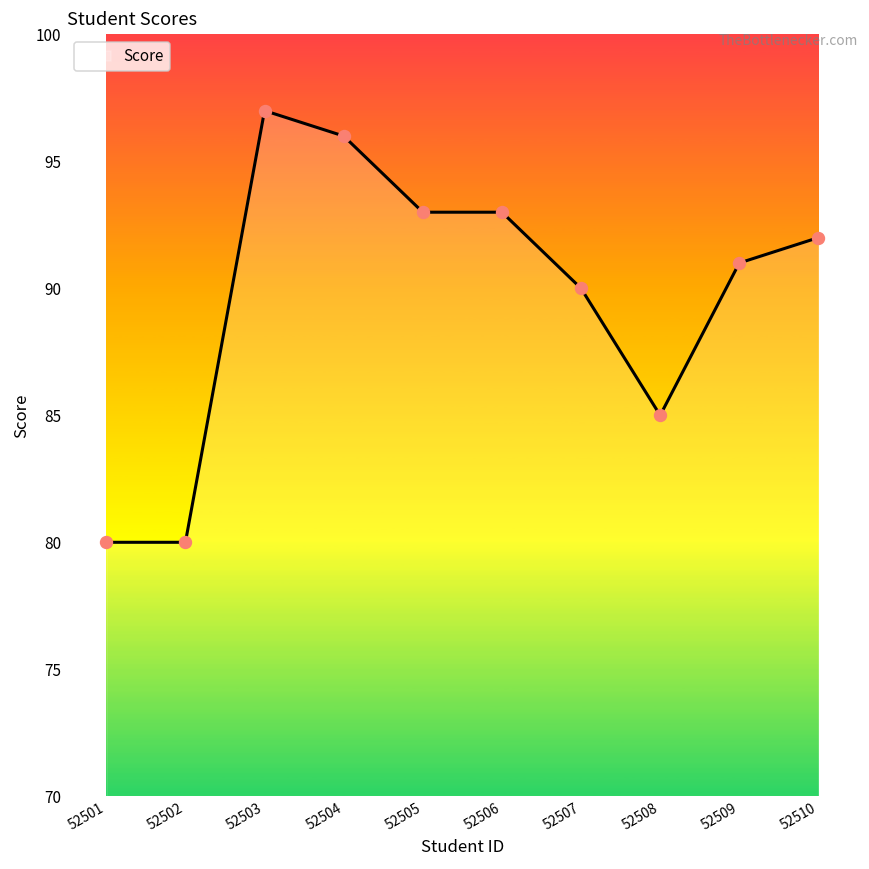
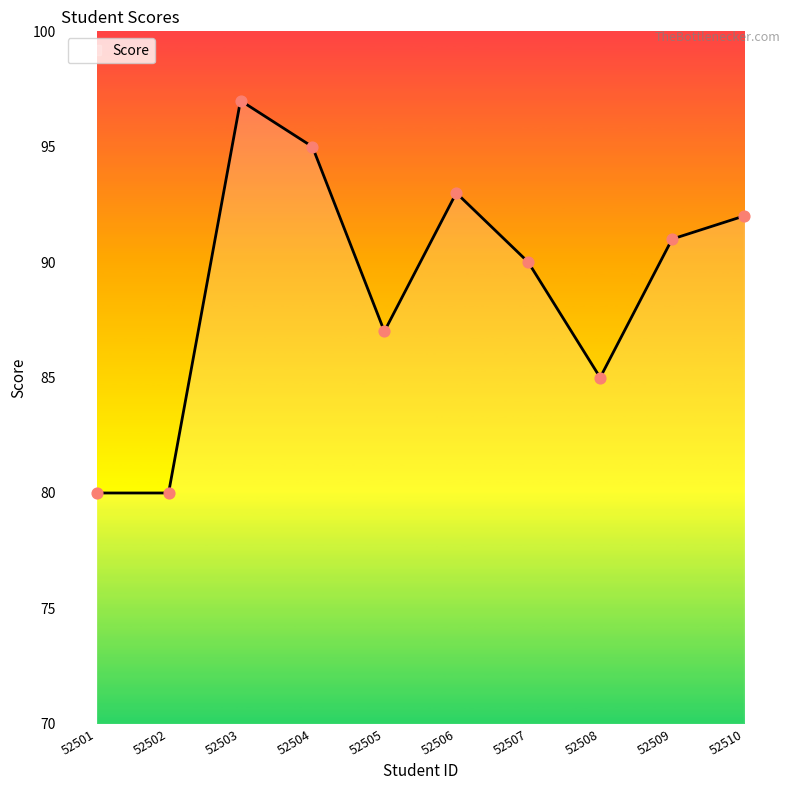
  {
    "52501": 80,
    "52502": 80,
    "52503": 97,
-   "52504": 96,
-   "52505": 93,
+   "52504": 95,
+   "52505": 87,
    "52506": 93,
    "52507": 90,
    "52508": 85,
    "52509": 91,
    "52510": 92
  }
